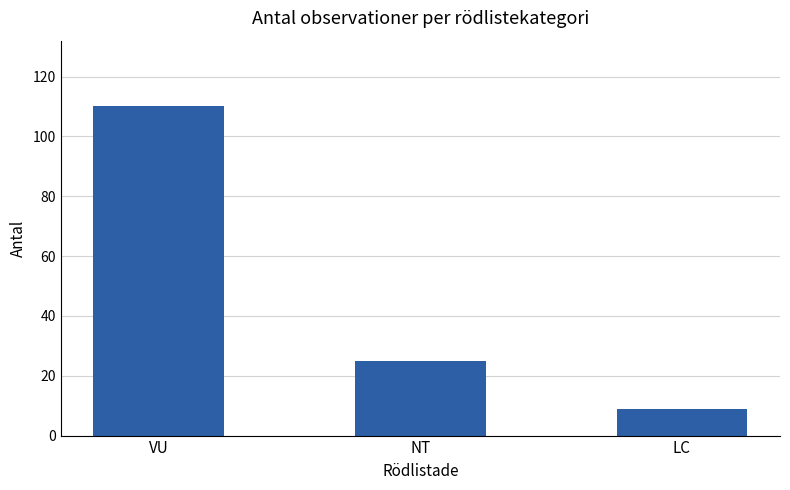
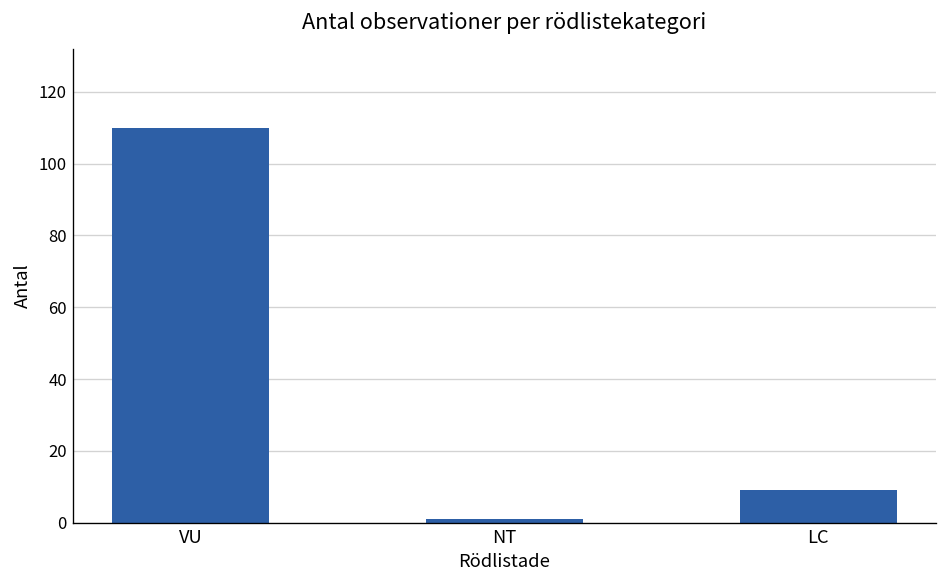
  {
    "VU": 110,
-   "NT": 25,
+   "NT": 1,
    "LC": 9
  }
